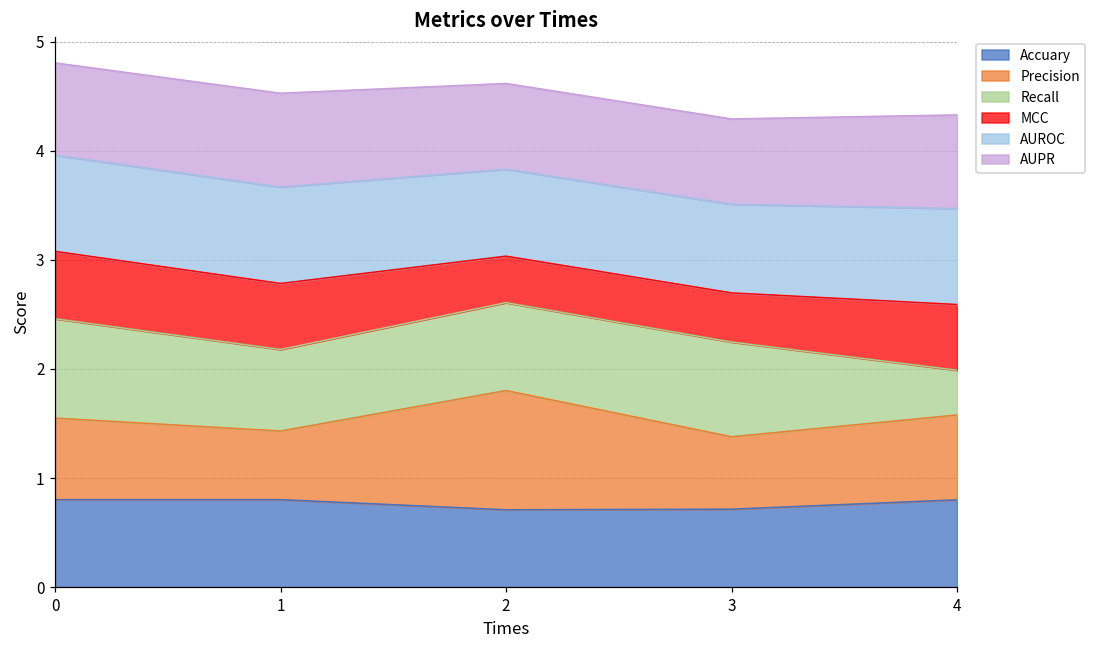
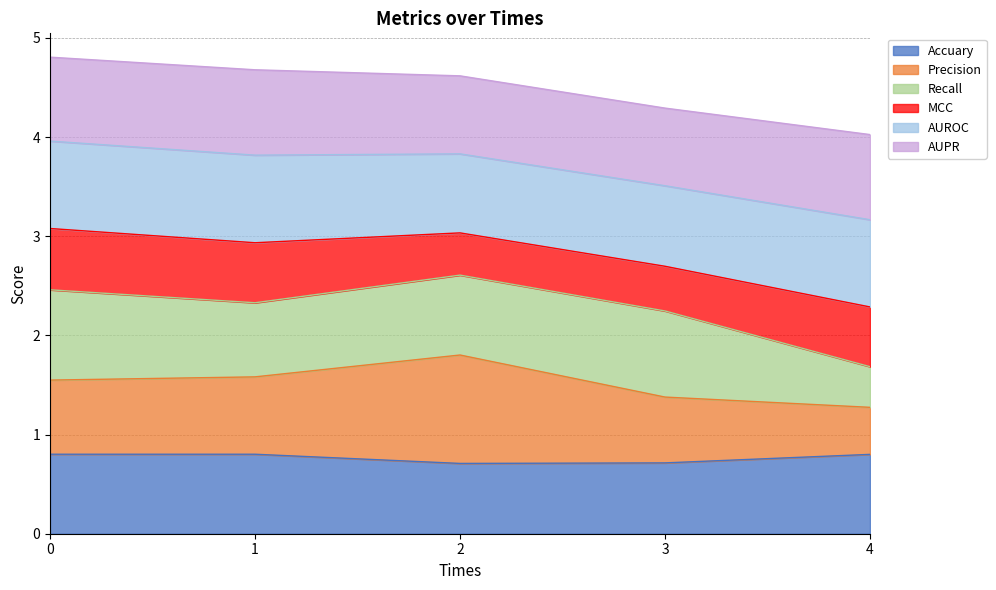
  {
    "Accuary": {
      "0": 0.8,
      "1": 0.8,
      "2": 0.7,
      "3": 0.7,
      "4": 0.8
    },
    "Precision": {
      "0": 0.7,
-     "1": 0.6,
+     "1": 0.8,
      "2": 1.1,
      "3": 0.7,
-     "4": 0.8
+     "4": 0.5
    },
    "Recall": {
      "0": 0.9,
      "1": 0.7,
      "2": 0.8,
      "3": 0.9,
      "4": 0.4
    },
    "MCC": {
      "0": 0.6,
      "1": 0.6,
      "2": 0.4,
      "3": 0.5,
      "4": 0.6
    }
  }
